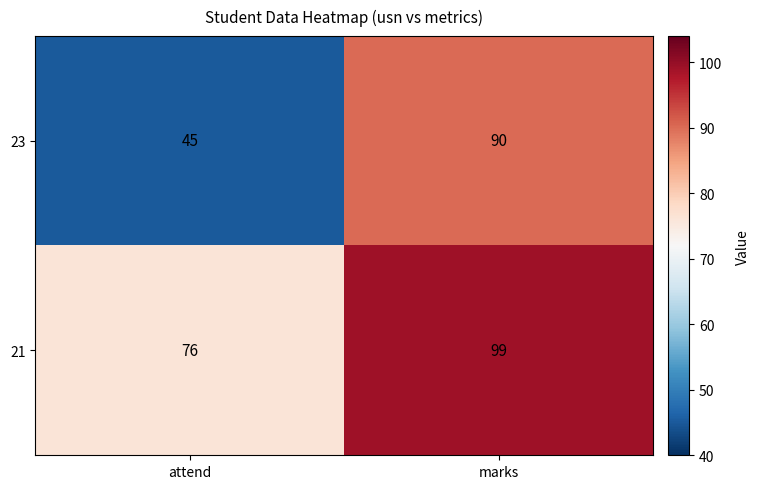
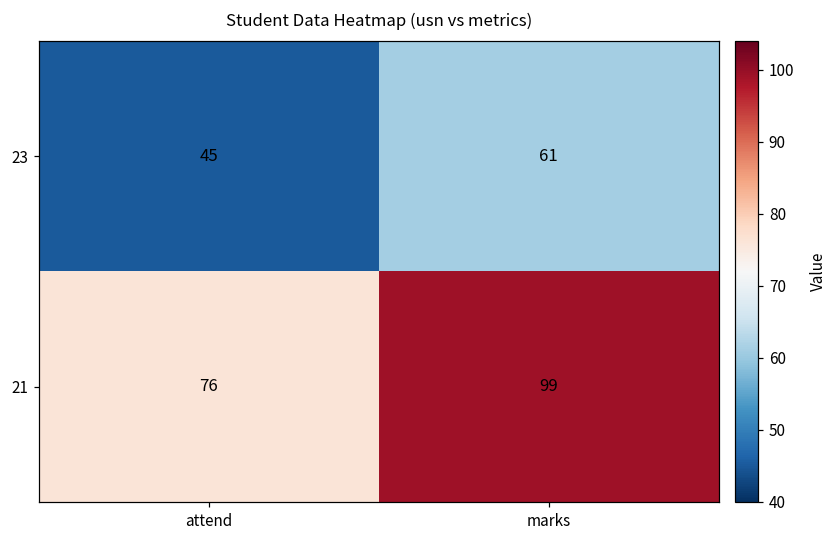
  {
    "23": {
      "attend": 45,
-     "marks": 90
+     "marks": 61
    },
    "21": {
      "attend": 76,
      "marks": 99
    }
  }
